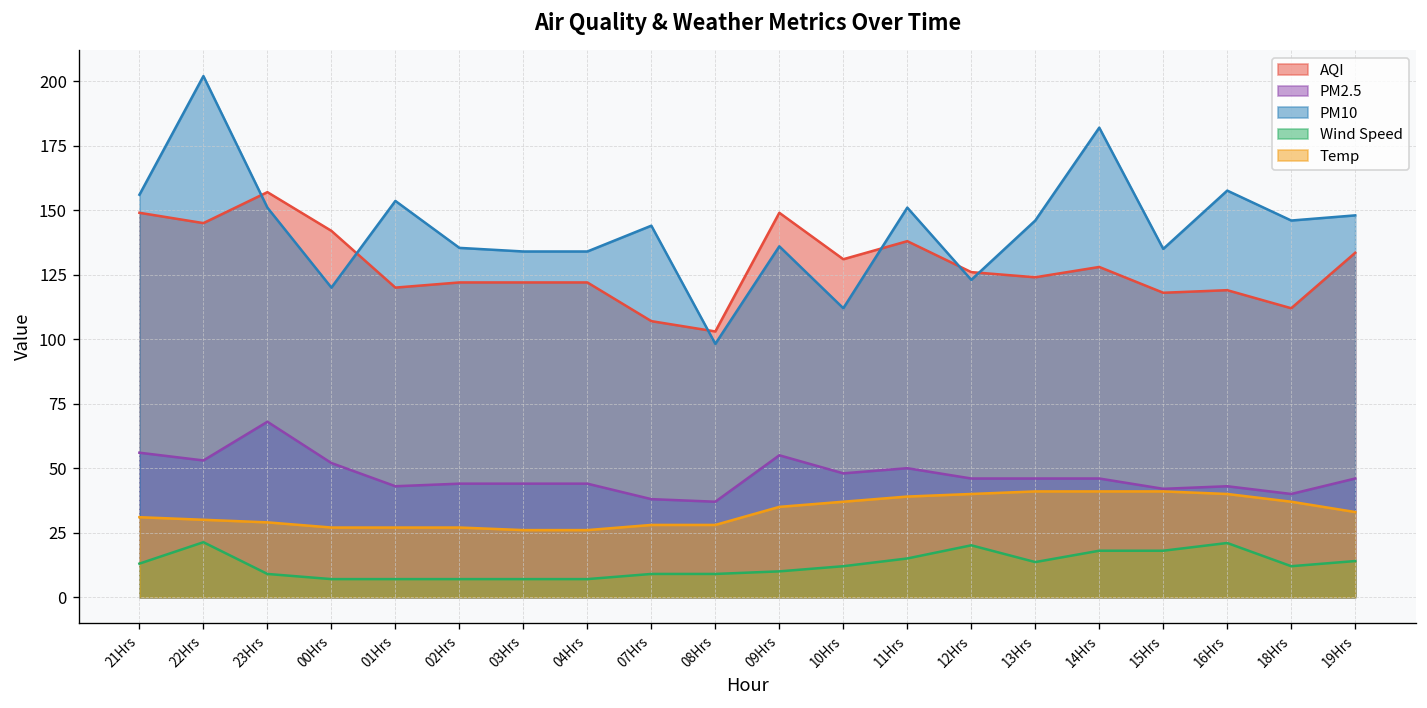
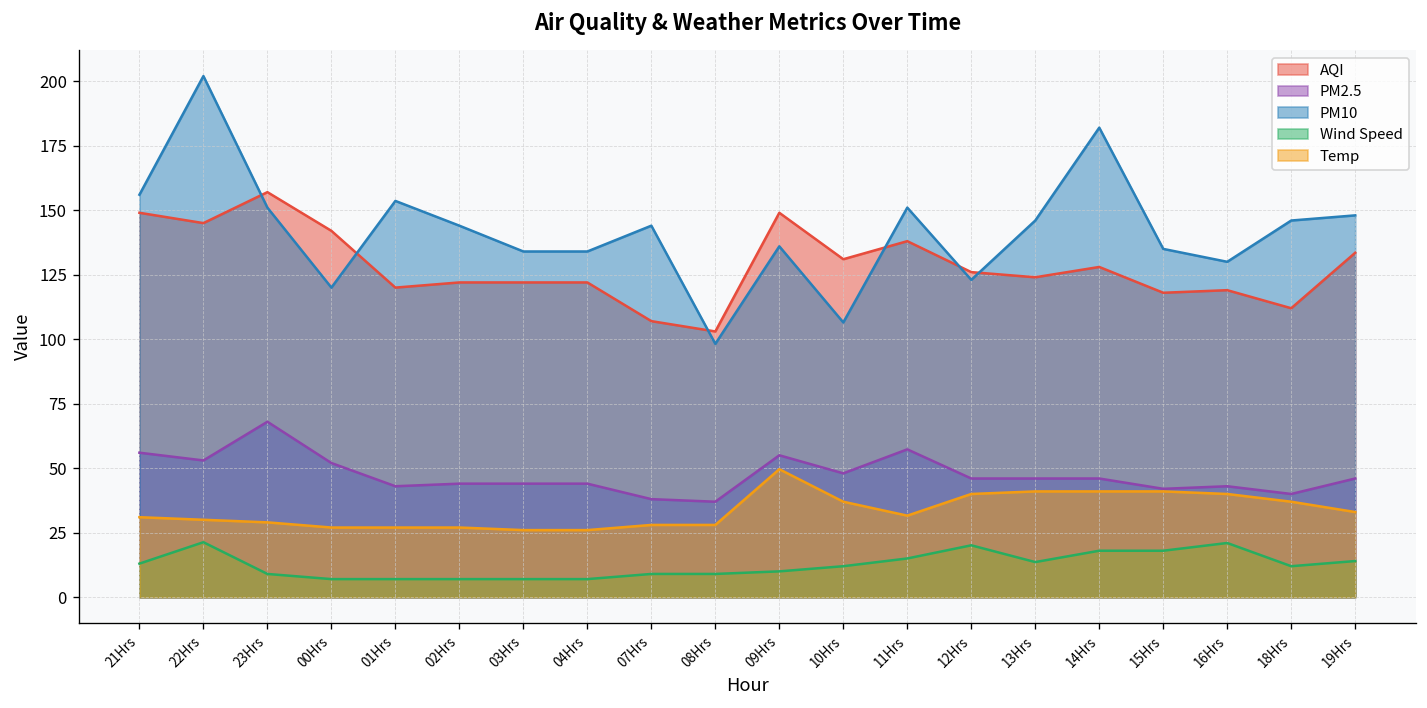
  {
    "AQI": {
      "21Hrs": 149,
      "22Hrs": 145,
      "23Hrs": 157,
      "00Hrs": 142,
      "01Hrs": 120,
      "02Hrs": 122,
      "03Hrs": 122,
      "04Hrs": 122,
      "07Hrs": 107,
      "08Hrs": 103,
      "09Hrs": 149,
      "10Hrs": 131,
      "11Hrs": 138,
      "12Hrs": 126,
      "13Hrs": 124,
      "14Hrs": 128,
      "15Hrs": 118,
      "16Hrs": 119,
      "18Hrs": 112,
      "19Hrs": 134
    },
    "PM2.5": {
      "21Hrs": 56,
      "22Hrs": 53,
      "23Hrs": 68,
      "00Hrs": 52,
      "01Hrs": 43,
      "02Hrs": 44,
      "03Hrs": 44,
      "04Hrs": 44,
      "07Hrs": 38,
      "08Hrs": 37,
      "09Hrs": 55,
      "10Hrs": 48,
-     "11Hrs": 50,
+     "11Hrs": 57,
      "12Hrs": 46,
      "13Hrs": 46,
      "14Hrs": 46,
      "16Hrs": 43,
      "18Hrs": 40,
      "19Hrs": 46
    },
    "PM10": {
      "21Hrs": 156,
      "22Hrs": 202,
      "23Hrs": 151,
      "00Hrs": 120,
      "01Hrs": 154,
-     "02Hrs": 135,
+     "02Hrs": 144,
      "03Hrs": 134,
      "04Hrs": 134,
      "07Hrs": 144,
      "08Hrs": 98,
      "09Hrs": 136,
-     "10Hrs": 112,
+     "10Hrs": 107,
      "11Hrs": 151,
      "12Hrs": 123,
      "13Hrs": 146,
      "14Hrs": 182,
      "15Hrs": 135,
-     "16Hrs": 158,
+     "16Hrs": 130,
      "18Hrs": 146,
      "19Hrs": 148
    },
    "Wind Speed": {
      "21Hrs": 13,
      "22Hrs": 21,
      "23Hrs": 9,
      "00Hrs": 7,
      "01Hrs": 7,
      "02Hrs": 7,
      "03Hrs": 7,
      "04Hrs": 7,
      "07Hrs": 9,
      "08Hrs": 9,
      "09Hrs": 10,
      "10Hrs": 12,
      "11Hrs": 15,
      "12Hrs": 20,
      "13Hrs": 14,
      "14Hrs": 18,
      "15Hrs": 18,
      "16Hrs": 21,
      "18Hrs": 12,
      "19Hrs": 14
    },
    "Temp": {
      "21Hrs": 31,
      "22Hrs": 30,
      "23Hrs": 29,
      "00Hrs": 27,
      "01Hrs": 27,
      "02Hrs": 27,
      "03Hrs": 26,
      "04Hrs": 26,
      "07Hrs": 28,
      "08Hrs": 28,
-     "09Hrs": 35,
+     "09Hrs": 50,
      "10Hrs": 37,
-     "11Hrs": 39,
+     "11Hrs": 32,
      "12Hrs": 40,
      "13Hrs": 41,
      "14Hrs": 41,
      "16Hrs": 40,
      "18Hrs": 37,
      "19Hrs": 33
    }
  }
